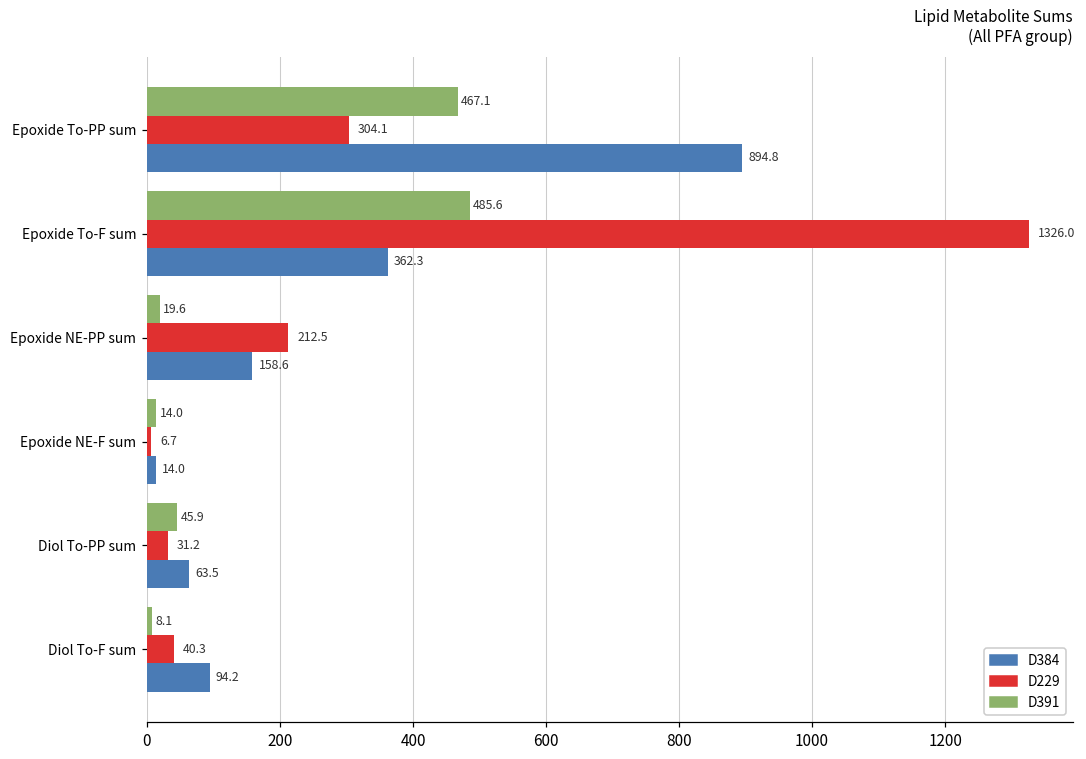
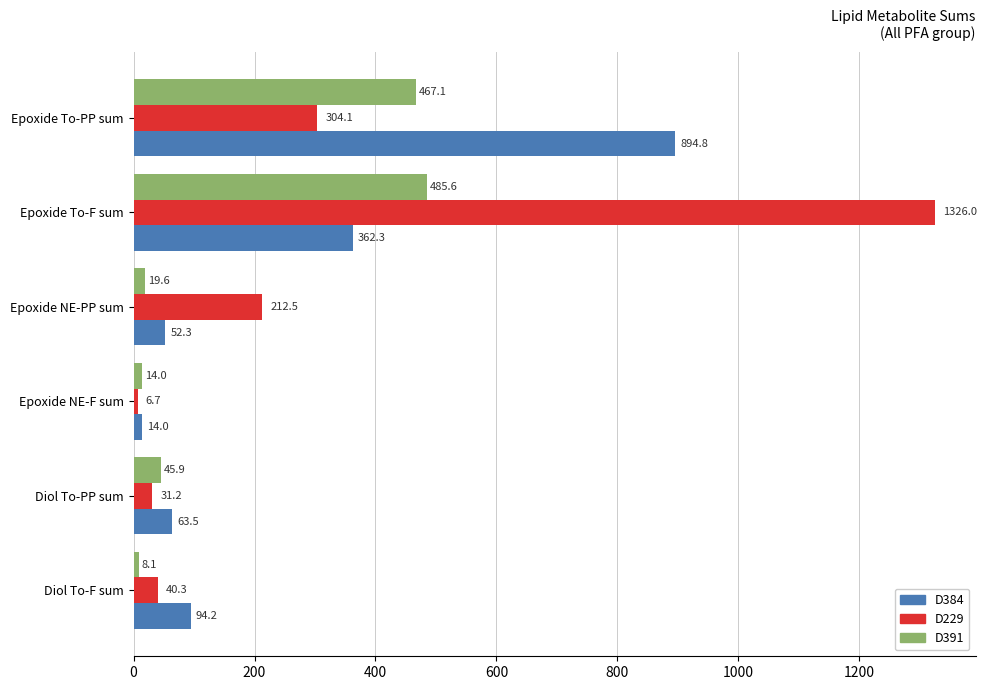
  {
    "D391": {
      "Epoxide To-PP sum": 467.1,
      "Epoxide To-F sum": 485.6,
      "Epoxide NE-PP sum": 19.6,
      "Epoxide NE-F sum": 14.0,
      "Diol To-PP sum": 45.9,
      "Diol To-F sum": 8.1
    },
    "D229": {
      "Epoxide To-PP sum": 304.1,
      "Epoxide To-F sum": 1326.0,
      "Epoxide NE-PP sum": 212.5,
      "Epoxide NE-F sum": 6.7,
      "Diol To-PP sum": 31.2,
      "Diol To-F sum": 40.3
    },
    "D384": {
      "Epoxide To-PP sum": 894.8,
      "Epoxide To-F sum": 362.3,
-     "Epoxide NE-PP sum": 158.6,
+     "Epoxide NE-PP sum": 52.3,
      "Epoxide NE-F sum": 14.0,
      "Diol To-PP sum": 63.5,
      "Diol To-F sum": 94.2
    }
  }
